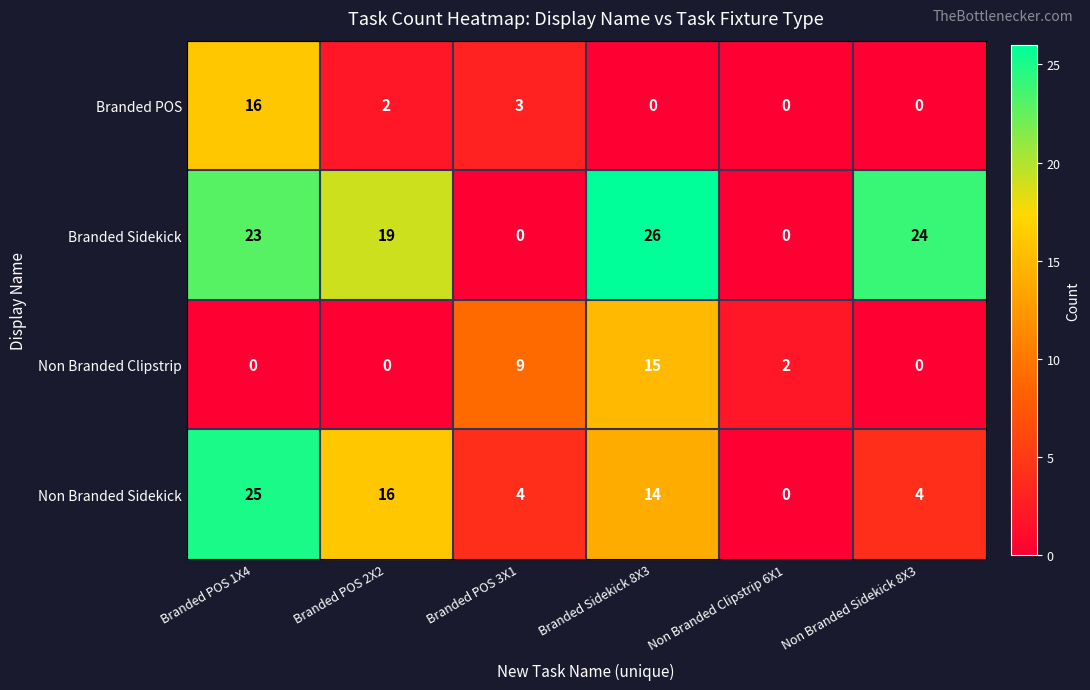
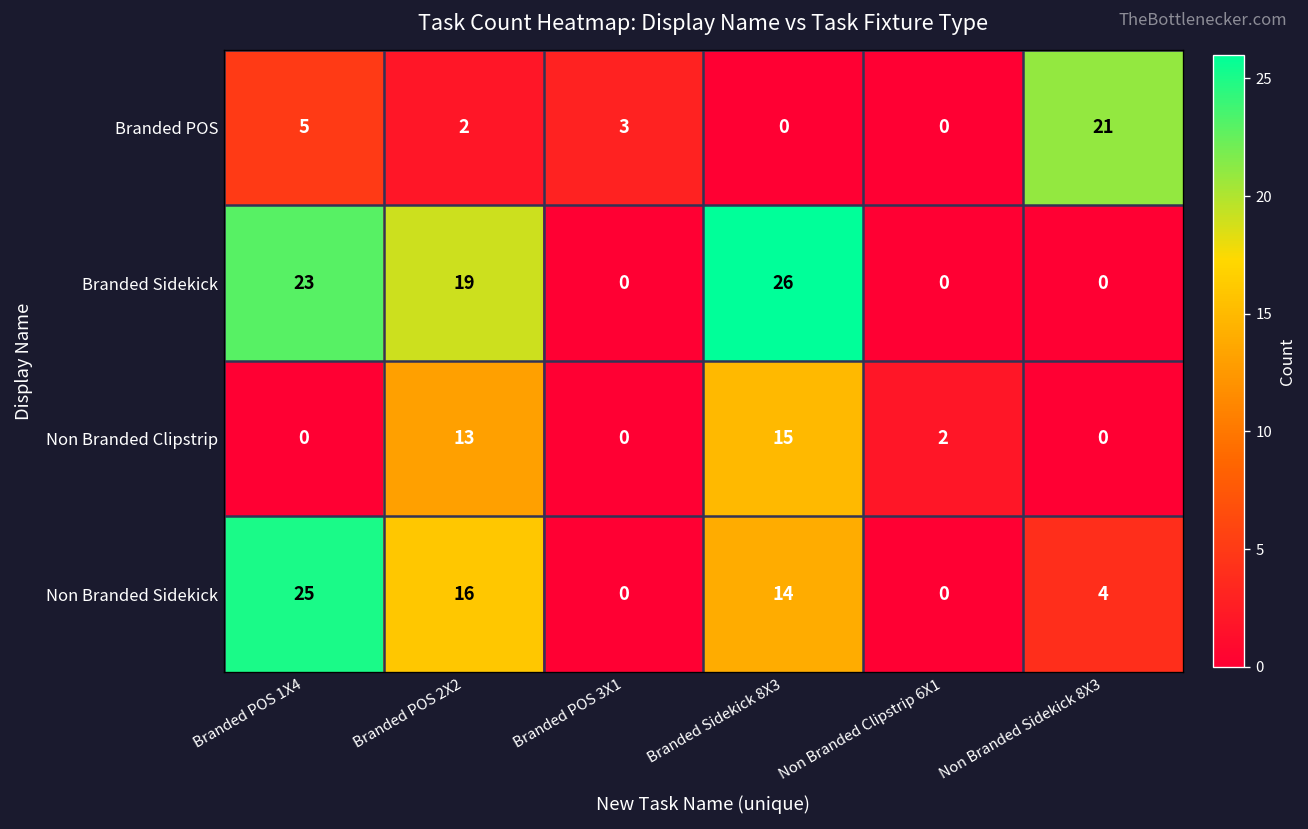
  {
    "Branded POS": {
-     "Branded POS 1X4": 16,
+     "Branded POS 1X4": 5,
      "Branded POS 2X2": 2,
      "Branded POS 3X1": 3,
      "Branded Sidekick 8X3": 0,
      "Non Branded Clipstrip 6X1": 0,
-     "Non Branded Sidekick 8X3": 0
+     "Non Branded Sidekick 8X3": 21
    },
    "Branded Sidekick": {
      "Branded POS 1X4": 23,
      "Branded POS 2X2": 19,
      "Branded POS 3X1": 0,
      "Branded Sidekick 8X3": 26,
      "Non Branded Clipstrip 6X1": 0,
-     "Non Branded Sidekick 8X3": 24
+     "Non Branded Sidekick 8X3": 0
    },
    "Non Branded Clipstrip": {
      "Branded POS 1X4": 0,
-     "Branded POS 2X2": 0,
-     "Branded POS 3X1": 9,
+     "Branded POS 2X2": 13,
+     "Branded POS 3X1": 0,
      "Branded Sidekick 8X3": 15,
      "Non Branded Clipstrip 6X1": 2,
      "Non Branded Sidekick 8X3": 0
    },
    "Non Branded Sidekick": {
      "Branded POS 1X4": 25,
      "Branded POS 2X2": 16,
-     "Branded POS 3X1": 4,
+     "Branded POS 3X1": 0,
      "Branded Sidekick 8X3": 14,
      "Non Branded Clipstrip 6X1": 0,
      "Non Branded Sidekick 8X3": 4
    }
  }
